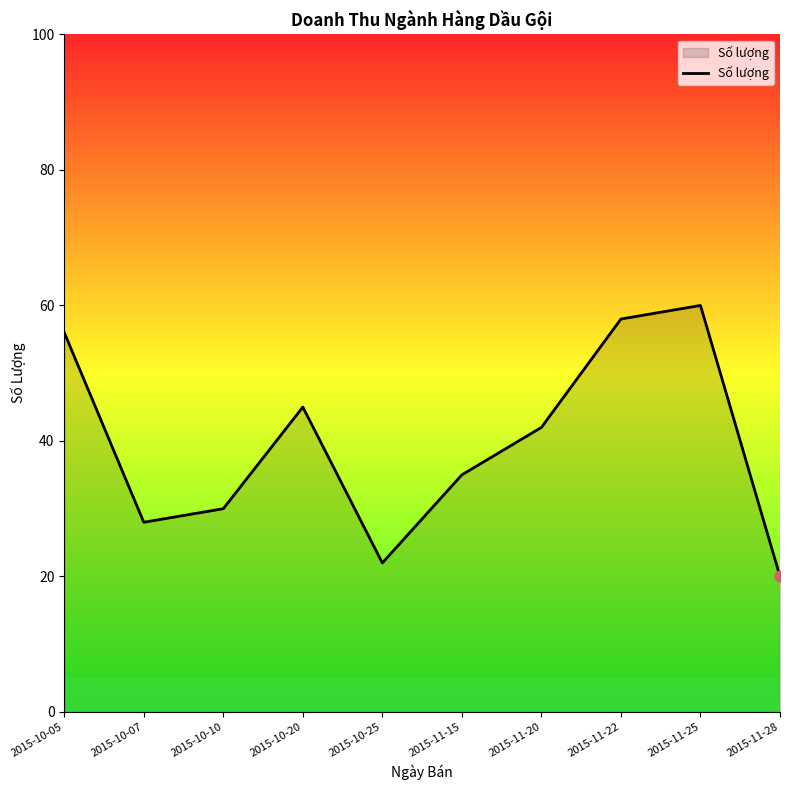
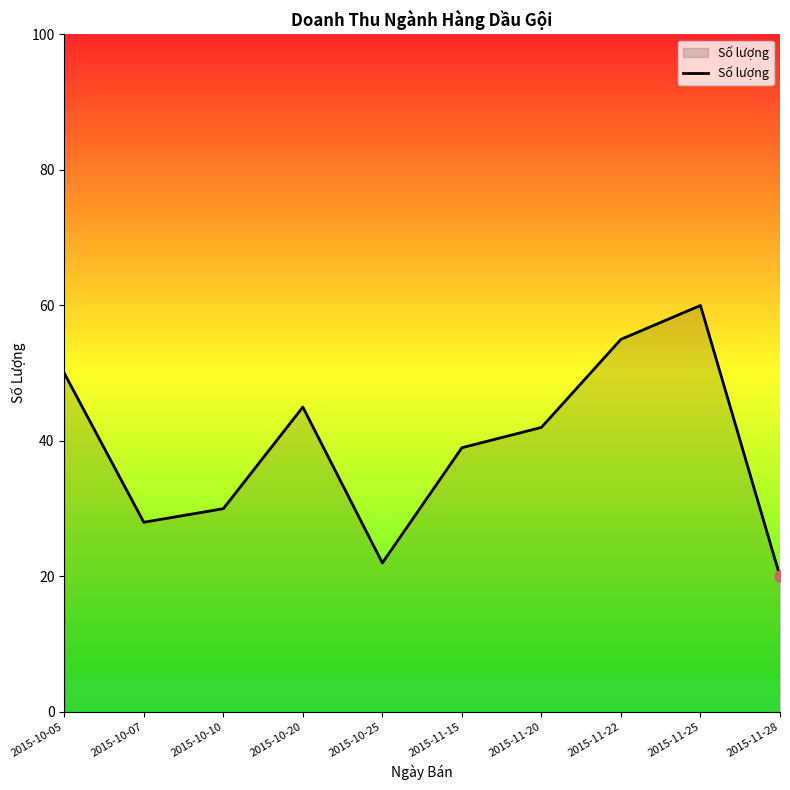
  {
    "Số lượng": {
-     "2015-10-05": 56,
+     "2015-10-05": 50,
      "2015-10-07": 28,
      "2015-10-10": 30,
      "2015-10-20": 45,
      "2015-10-25": 22,
-     "2015-11-15": 35,
+     "2015-11-15": 39,
      "2015-11-20": 42,
-     "2015-11-22": 58,
+     "2015-11-22": 55,
      "2015-11-25": 60
    }
  }
